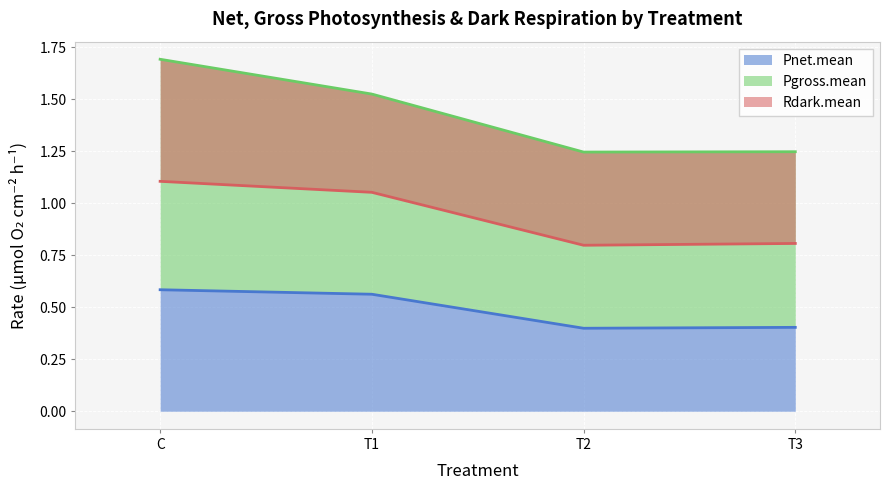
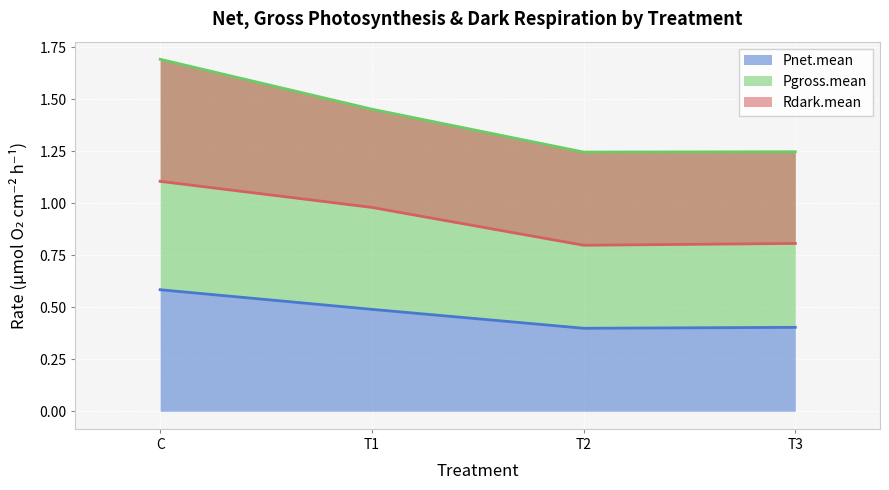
  {
    "Pnet.mean": {
      "C": 0.58,
-     "T1": 0.56,
+     "T1": 0.49,
      "T2": 0.40,
      "T3": 0.40
    }
  }
